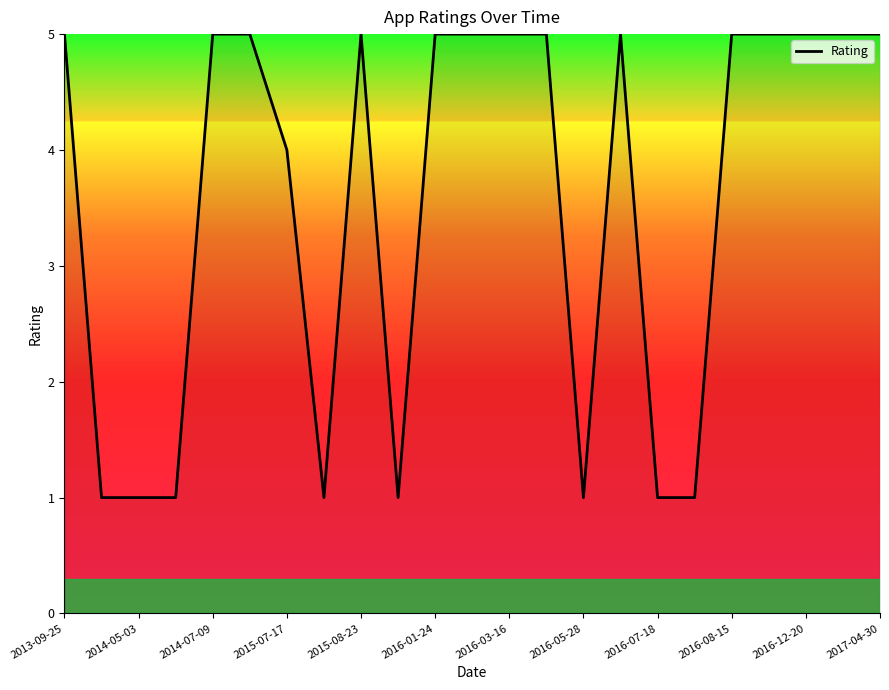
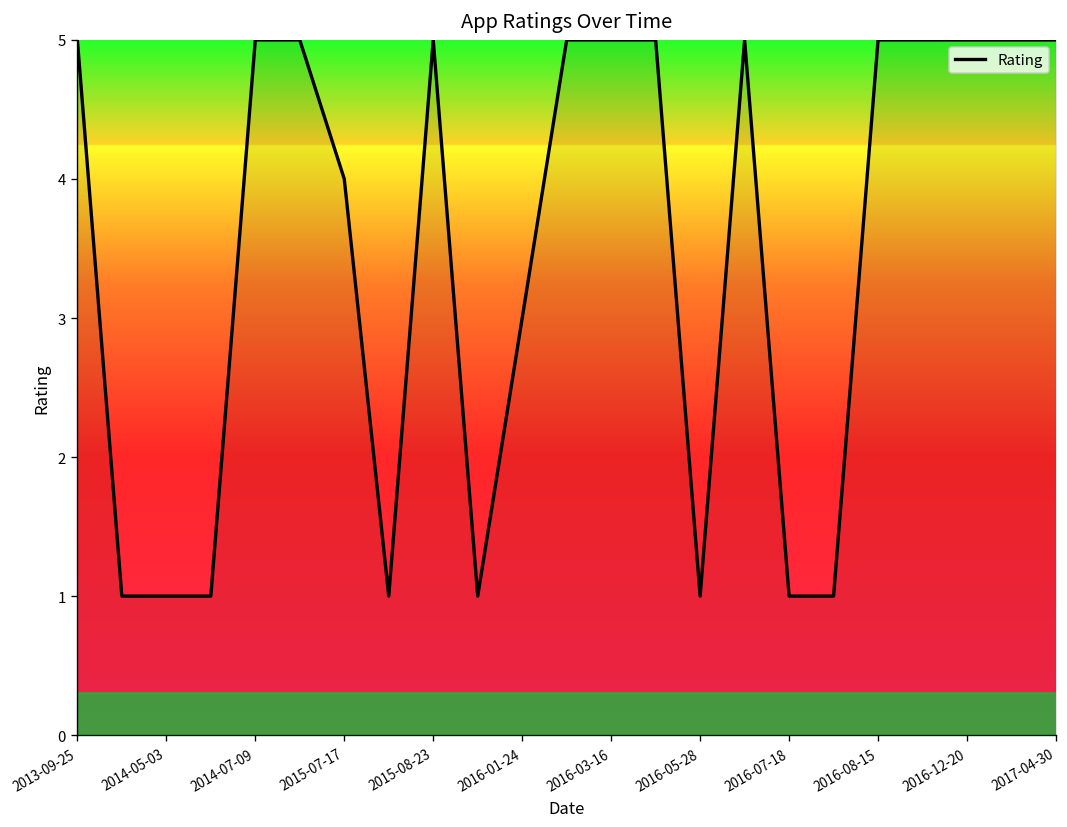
  {
    "2013-09-25": 5,
-   "2016-01-24": 5,
+   "2016-01-24": 3,
    "2016-03-16": 5,
    "2016-05-28": 1,
    "2016-08-15": 5
  }
